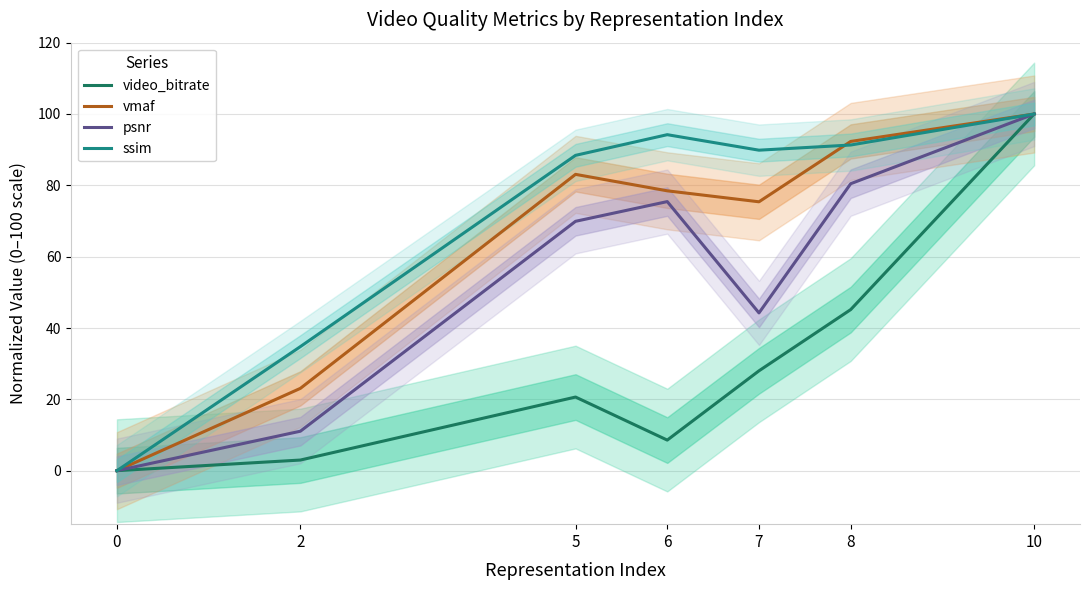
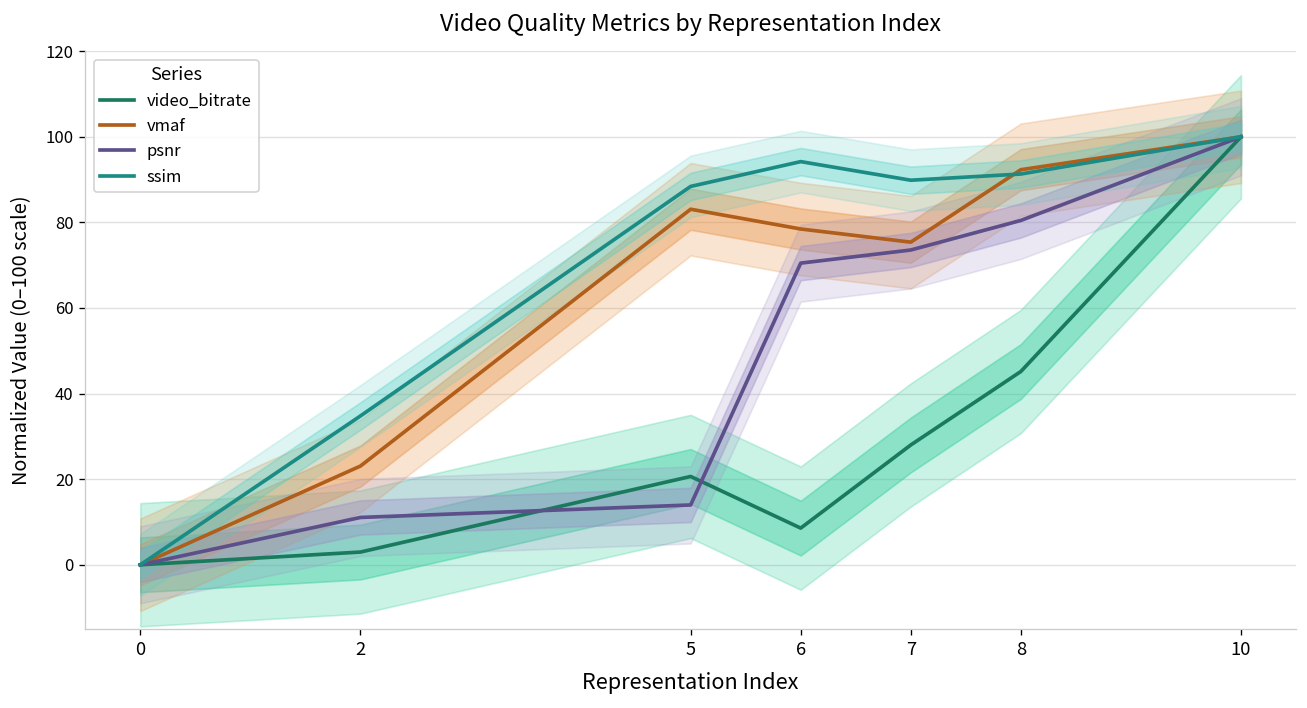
  {
    "vmaf": {
      "2": 23,
      "5": 83,
      "6": 78,
      "7": 75,
      "8": 92
    },
    "psnr": {
      "2": 11,
-     "5": 70,
-     "6": 75,
-     "7": 44,
+     "5": 14,
+     "6": 70,
+     "7": 74,
      "8": 80
    }
  }
